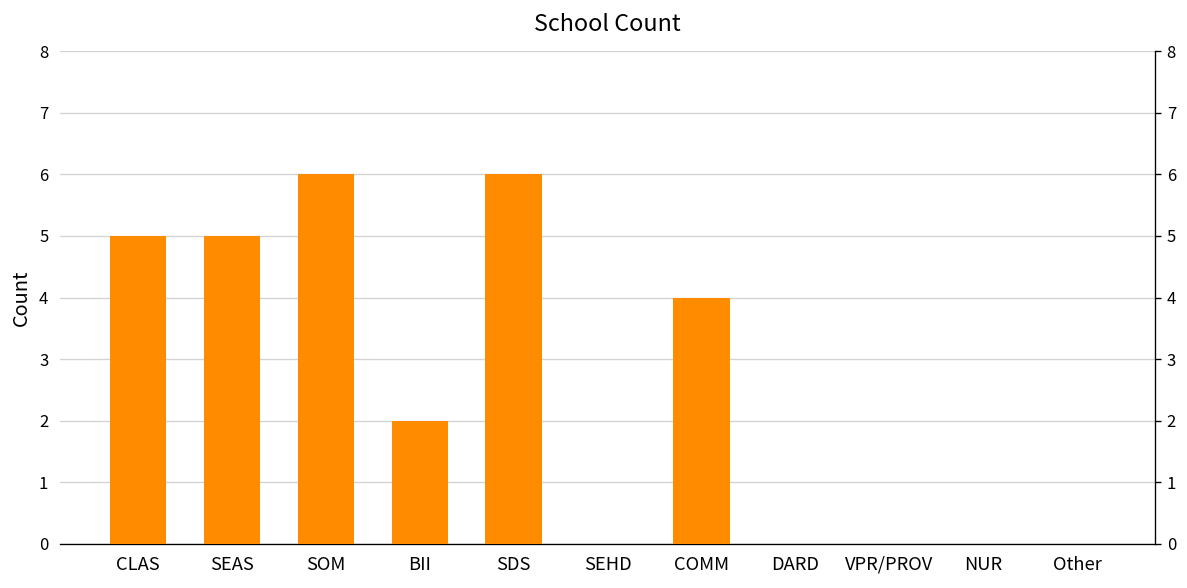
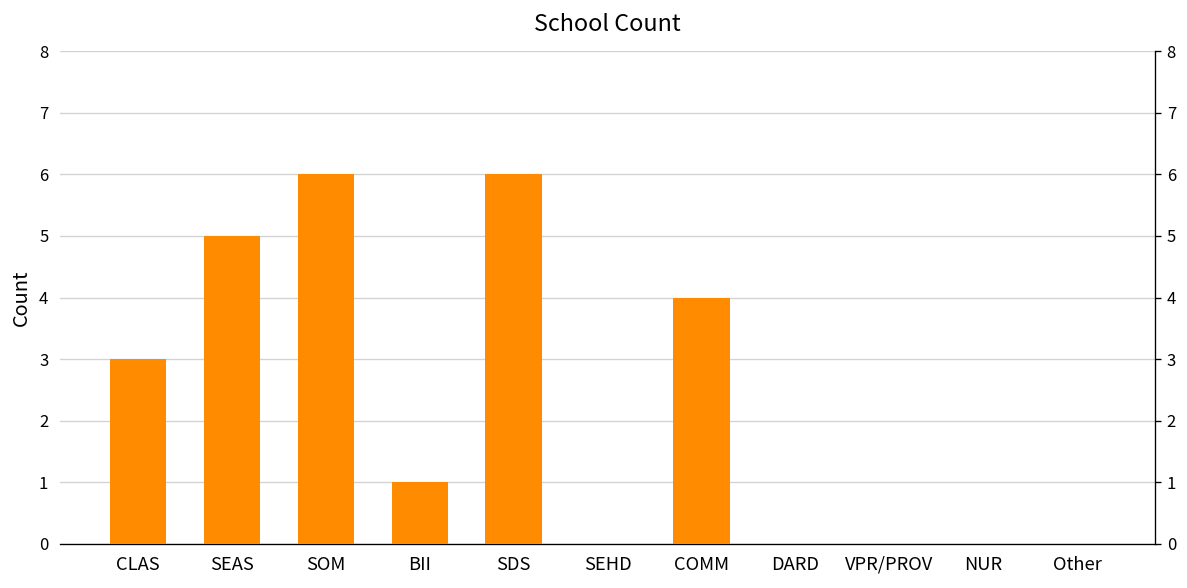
  {
-   "CLAS": 5,
+   "CLAS": 3,
    "SEAS": 5,
    "SOM": 6,
-   "BII": 2,
+   "BII": 1,
    "SDS": 6,
    "SEHD": 0,
    "COMM": 4,
    "DARD": 0,
    "VPR/PROV": 0,
    "NUR": 0,
    "Other": 0
  }
